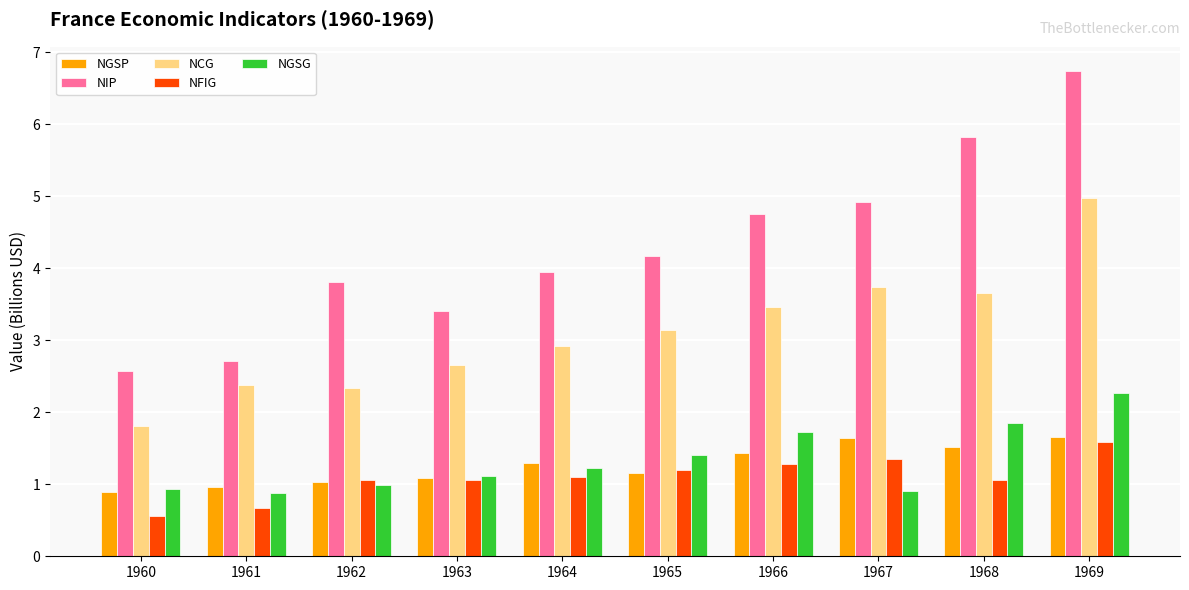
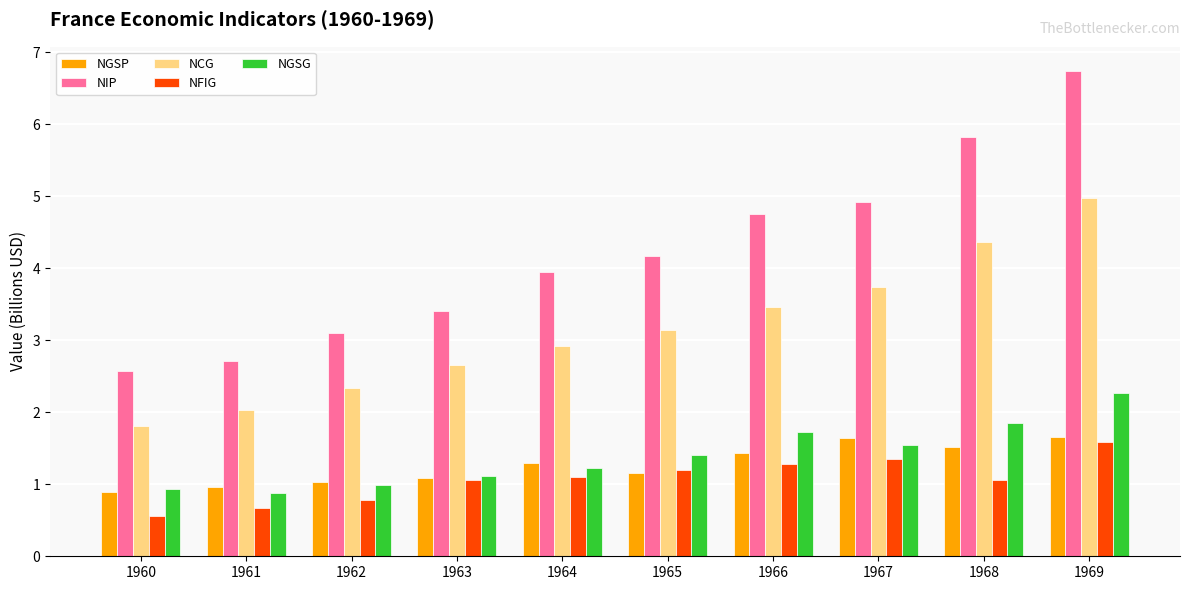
  {
    "NGSP": {
      "1960": 0.9,
      "1961": 1.0,
      "1962": 1.0,
      "1963": 1.1,
      "1964": 1.3,
      "1965": 1.2,
      "1966": 1.4,
      "1967": 1.6,
      "1968": 1.5,
      "1969": 1.7
    },
    "NIP": {
      "1960": 2.6,
      "1961": 2.7,
-     "1962": 3.8,
+     "1962": 3.1,
      "1963": 3.4,
      "1964": 4.0,
      "1965": 4.2,
      "1966": 4.7,
      "1967": 4.9,
      "1968": 5.8,
      "1969": 6.7
    },
    "NCG": {
      "1960": 1.8,
-     "1961": 2.4,
+     "1961": 2.0,
      "1962": 2.3,
      "1963": 2.7,
      "1964": 2.9,
      "1965": 3.1,
      "1966": 3.5,
      "1967": 3.7,
-     "1968": 3.7,
+     "1968": 4.4,
      "1969": 5.0
    },
    "NFIG": {
      "1960": 0.6,
      "1961": 0.7,
-     "1962": 1.1,
+     "1962": 0.8,
      "1963": 1.1,
      "1964": 1.1,
      "1965": 1.2,
      "1966": 1.3,
      "1967": 1.4,
      "1968": 1.1,
      "1969": 1.6
    },
    "NGSG": {
      "1960": 0.9,
      "1961": 0.9,
      "1962": 1.0,
      "1963": 1.1,
      "1964": 1.2,
      "1965": 1.4,
      "1966": 1.7,
-     "1967": 0.9,
+     "1967": 1.5,
      "1968": 1.9,
      "1969": 2.3
    }
  }
